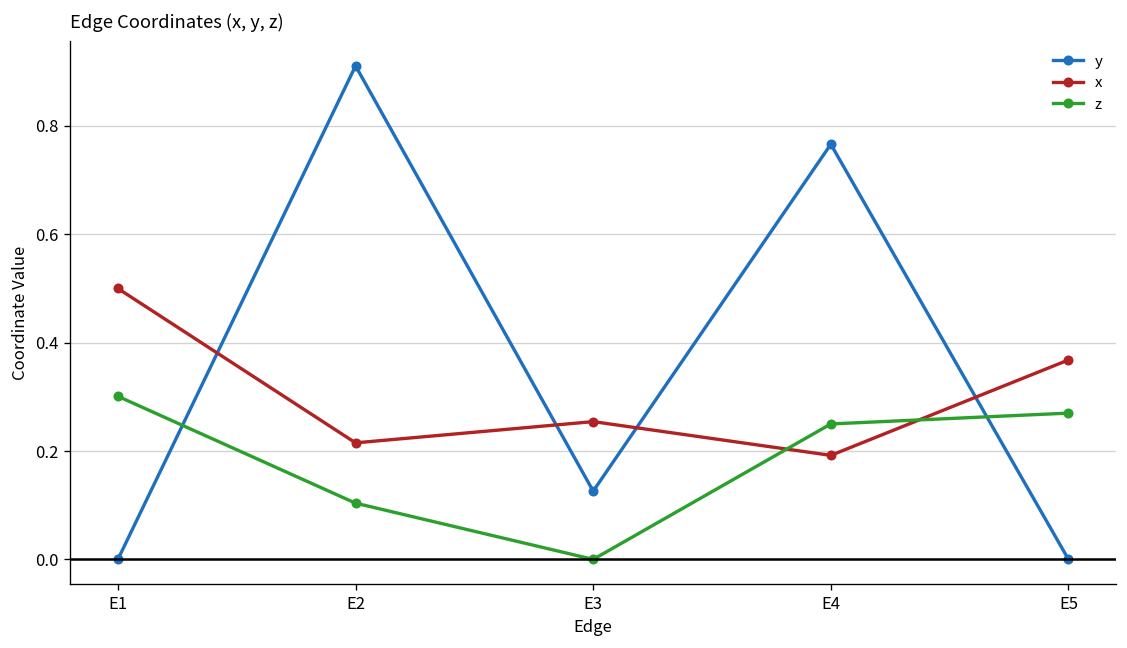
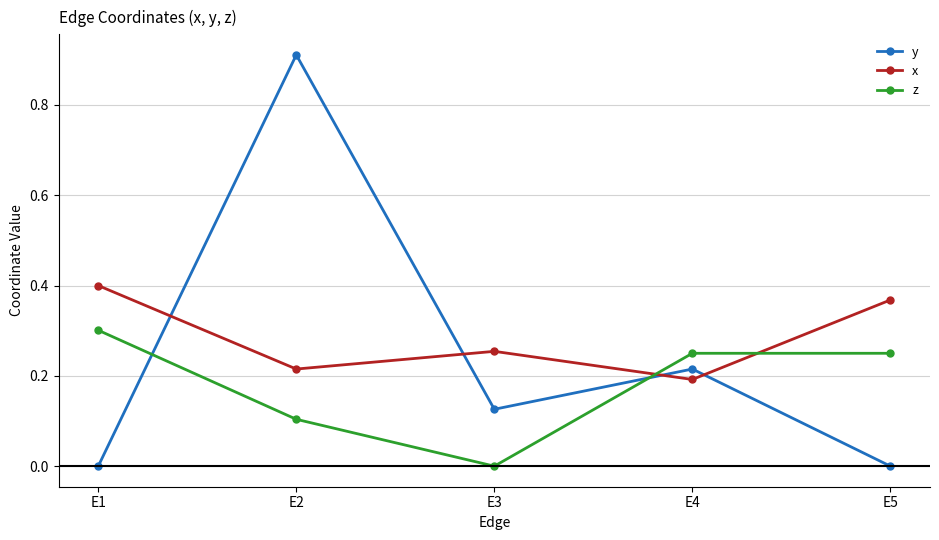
  {
    "y": {
      "E1": 0.00,
      "E2": 0.91,
      "E3": 0.13,
-     "E4": 0.77,
+     "E4": 0.22,
      "E5": 0.00
    },
    "x": {
-     "E1": 0.5,
+     "E1": 0.4,
      "E2": 0.22,
      "E3": 0.25,
      "E4": 0.19,
      "E5": 0.37
    },
    "z": {
      "E1": 0.30,
      "E2": 0.10,
      "E3": 0.00,
      "E4": 0.25,
-     "E5": 0.27
+     "E5": 0.25
    }
  }
